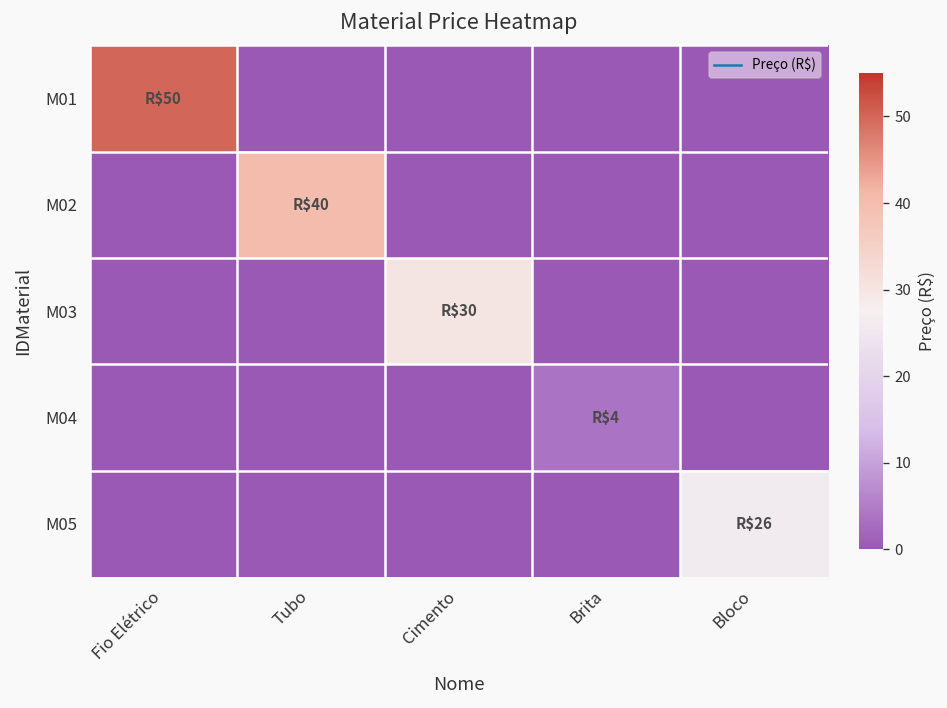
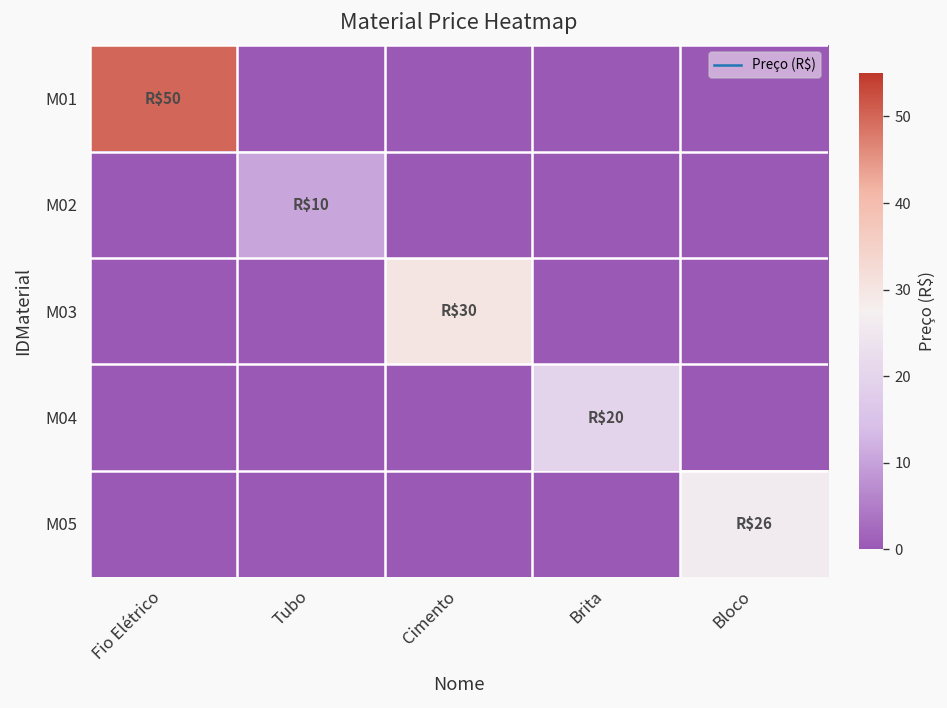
  {
    "M01": {
      "Fio Elétrico": "$50"
    },
    "M02": {
-     "Tubo": "$40"
+     "Tubo": "$10"
    },
    "M03": {
      "Cimento": "$30"
    },
    "M04": {
-     "Brita": "$4"
+     "Brita": "$20"
    },
    "M05": {
      "Bloco": "$26"
    }
  }
